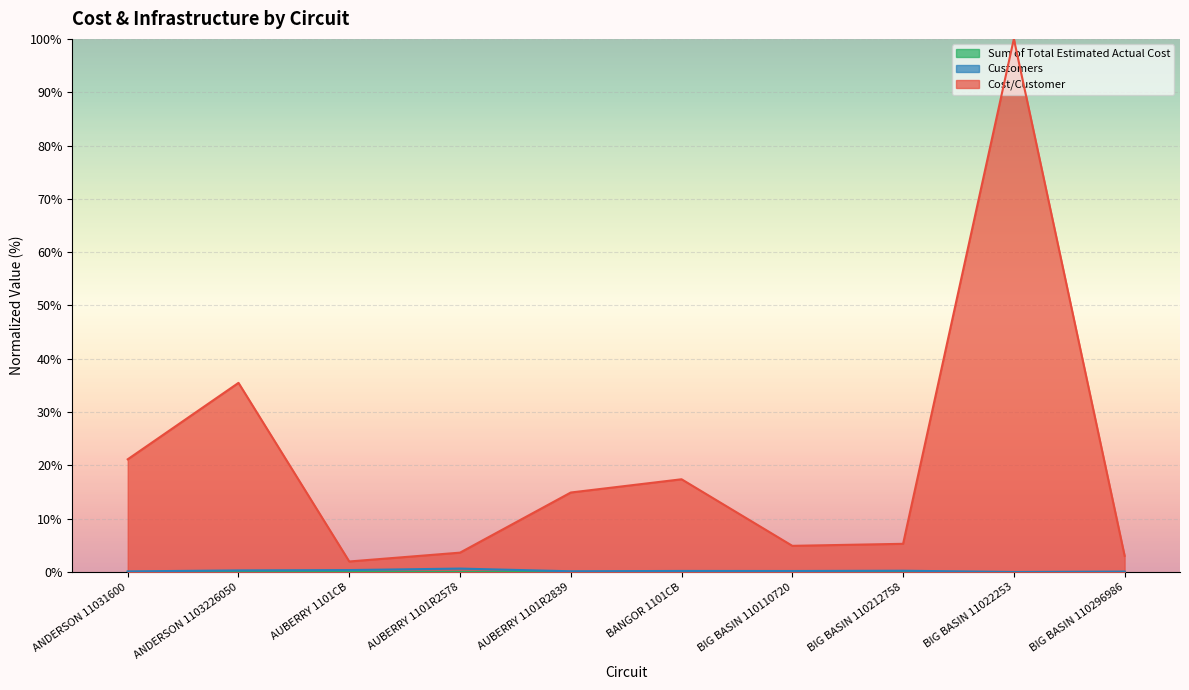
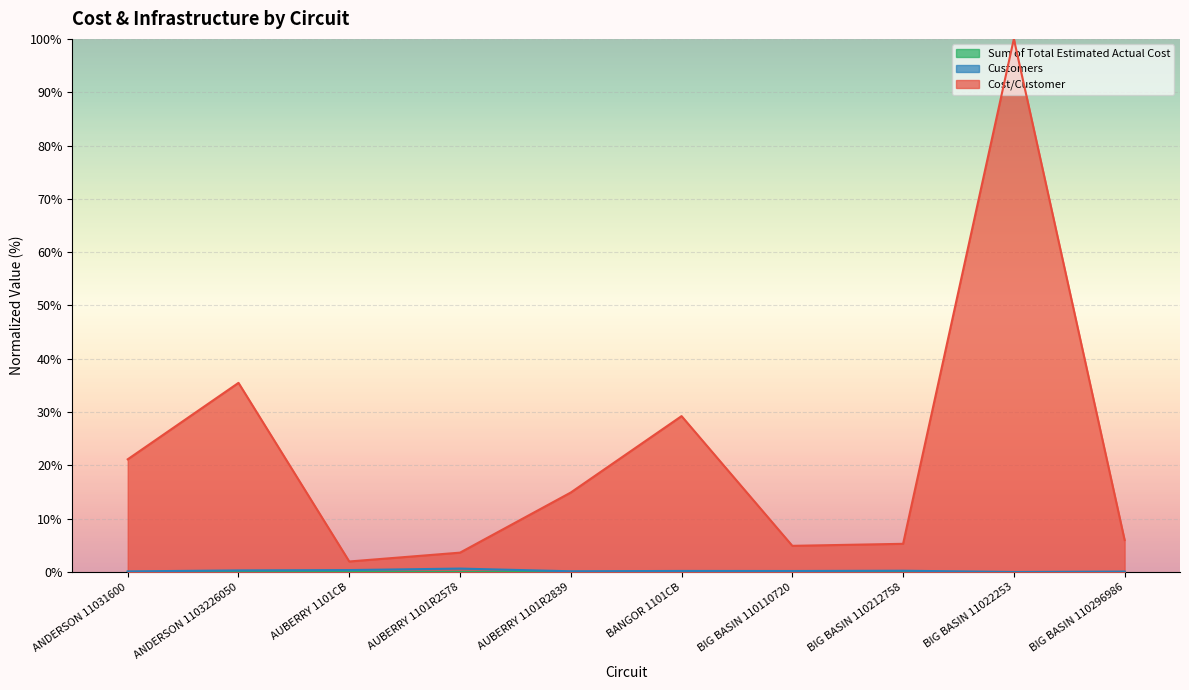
  {
    "Sum of Total Estimated Actual Cost": {
      "AUBERRY 1101R2578": "0%"
    },
    "Customers": {
      "AUBERRY 1101R2578": "1%"
    },
    "Cost/Customer": {
      "ANDERSON 11031600": "21%",
      "ANDERSON 1103226050": "35%",
      "AUBERRY 1101CB": "2%",
      "AUBERRY 1101R2578": "4%",
      "AUBERRY 1101R2839": "15%",
-     "BANGOR 1101CB": "17%",
+     "BANGOR 1101CB": "29%",
      "BIG BASIN 110110720": "5%",
      "BIG BASIN 110212758": "5%",
      "BIG BASIN 11022253": "100%",
-     "BIG BASIN 110296986": "3%"
+     "BIG BASIN 110296986": "6%"
    }
  }
